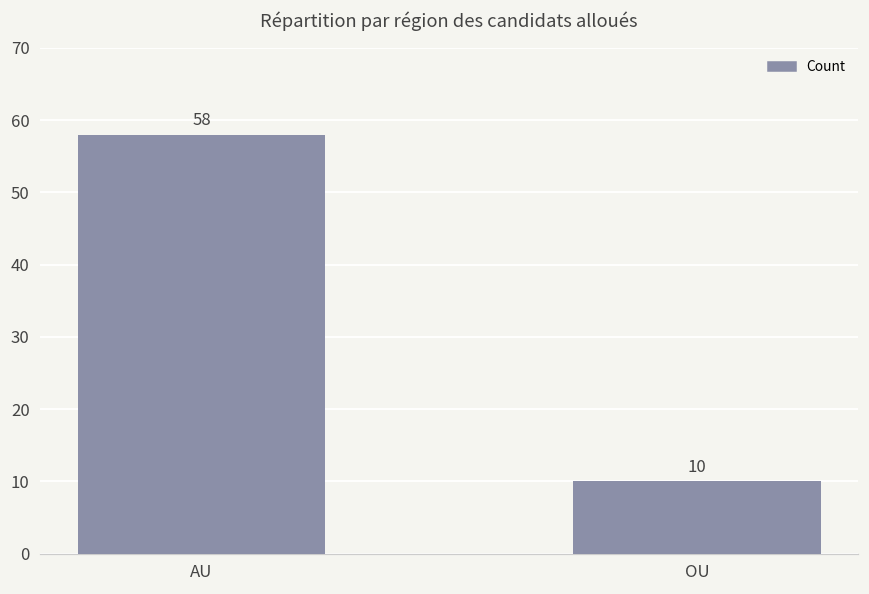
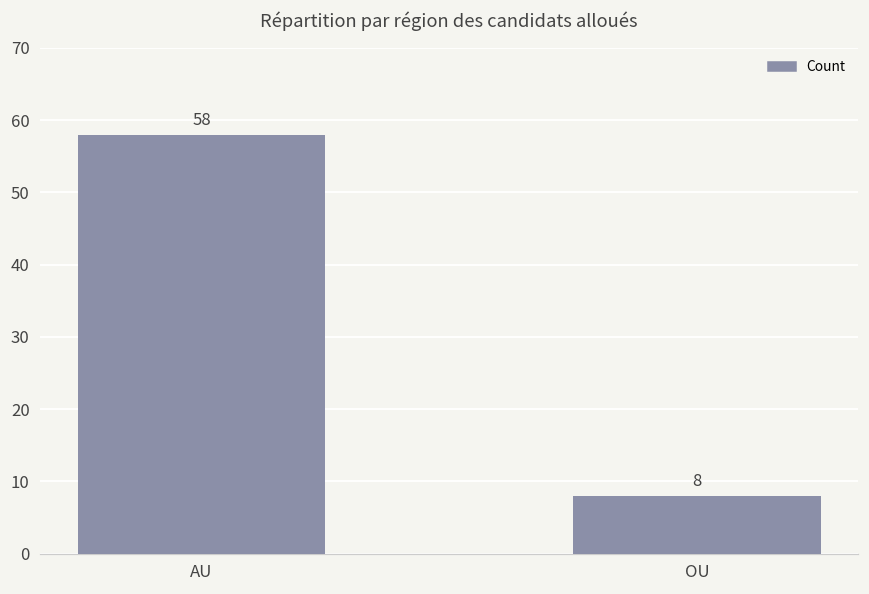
  {
    "AU": 58,
-   "OU": 10
+   "OU": 8
  }
